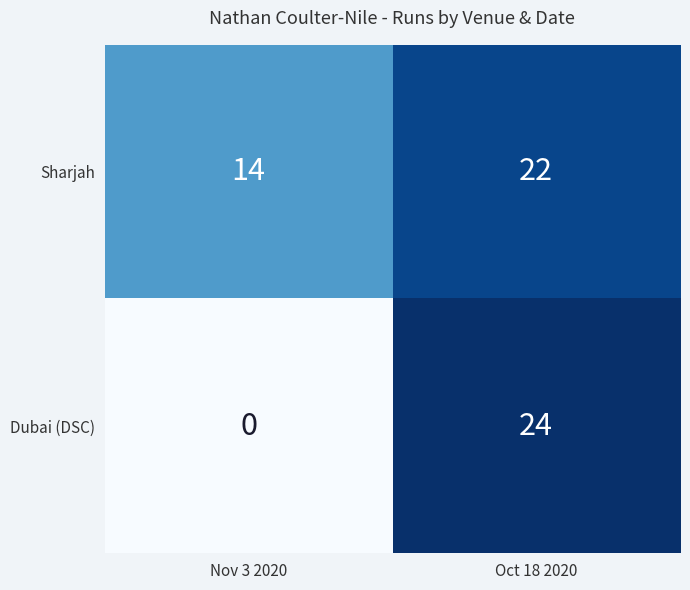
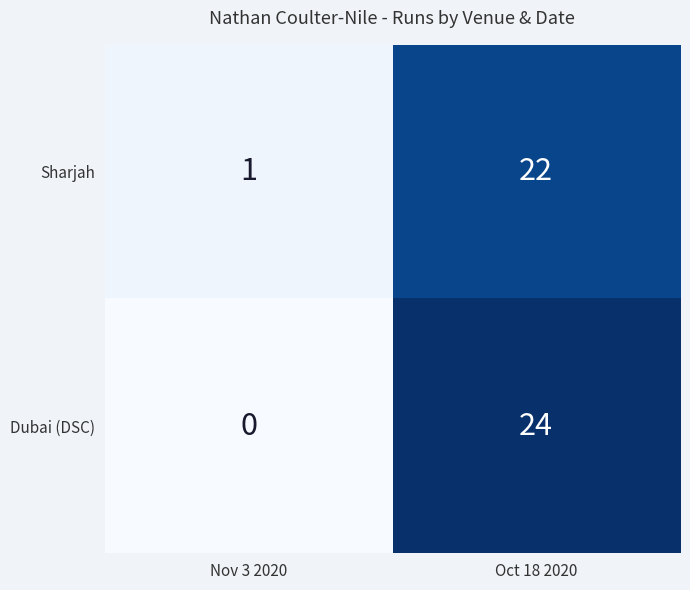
  {
    "Sharjah": {
-     "Nov 3 2020": 14,
+     "Nov 3 2020": 1,
      "Oct 18 2020": 22
    },
    "Dubai (DSC)": {
      "Nov 3 2020": 0,
      "Oct 18 2020": 24
    }
  }
